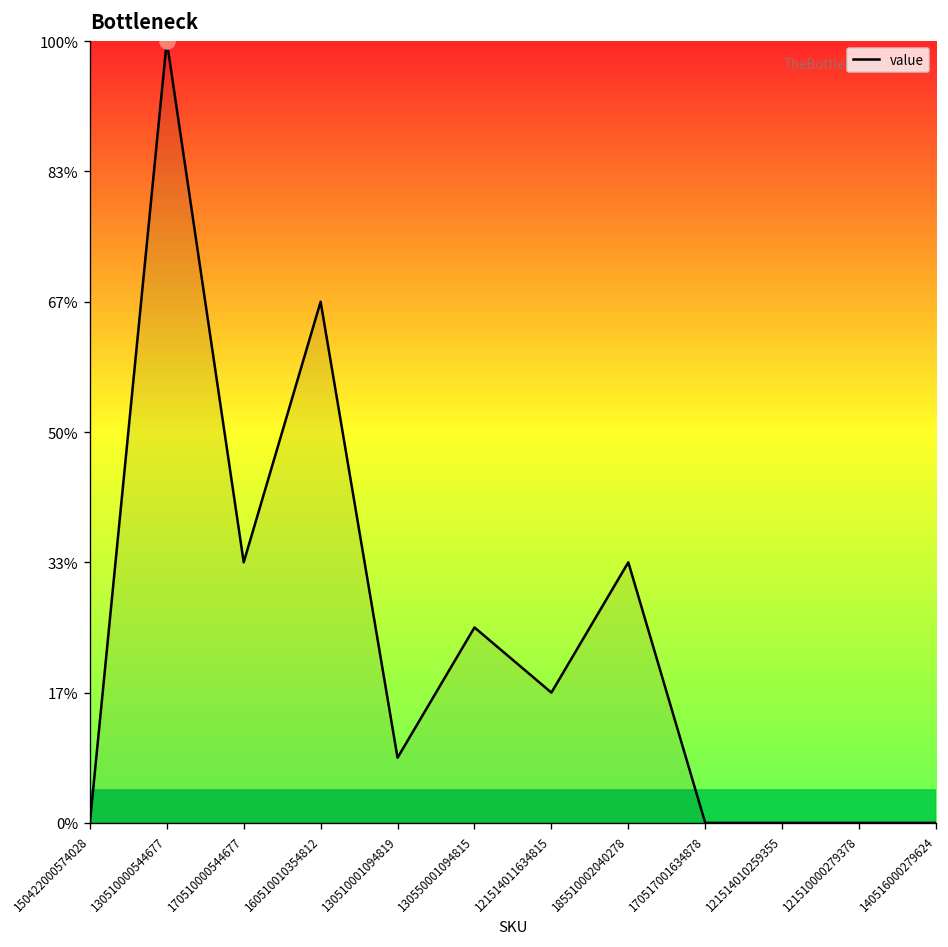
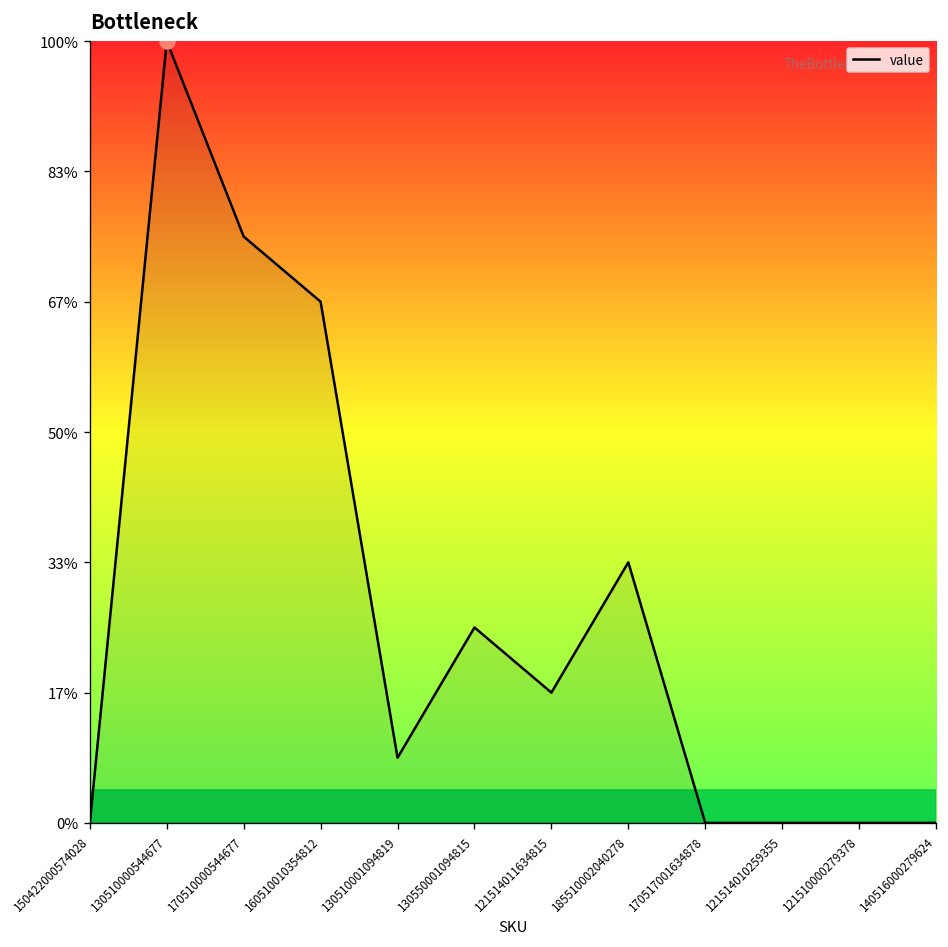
  {
    "value": {
-     "170510000544677": "33%",
+     "170510000544677": "75%",
      "160510010354812": "67%",
      "130510001094819": "8%",
      "130550001094815": "25%",
      "121514011634815": "17%",
      "185510002040278": "33%"
    }
  }
